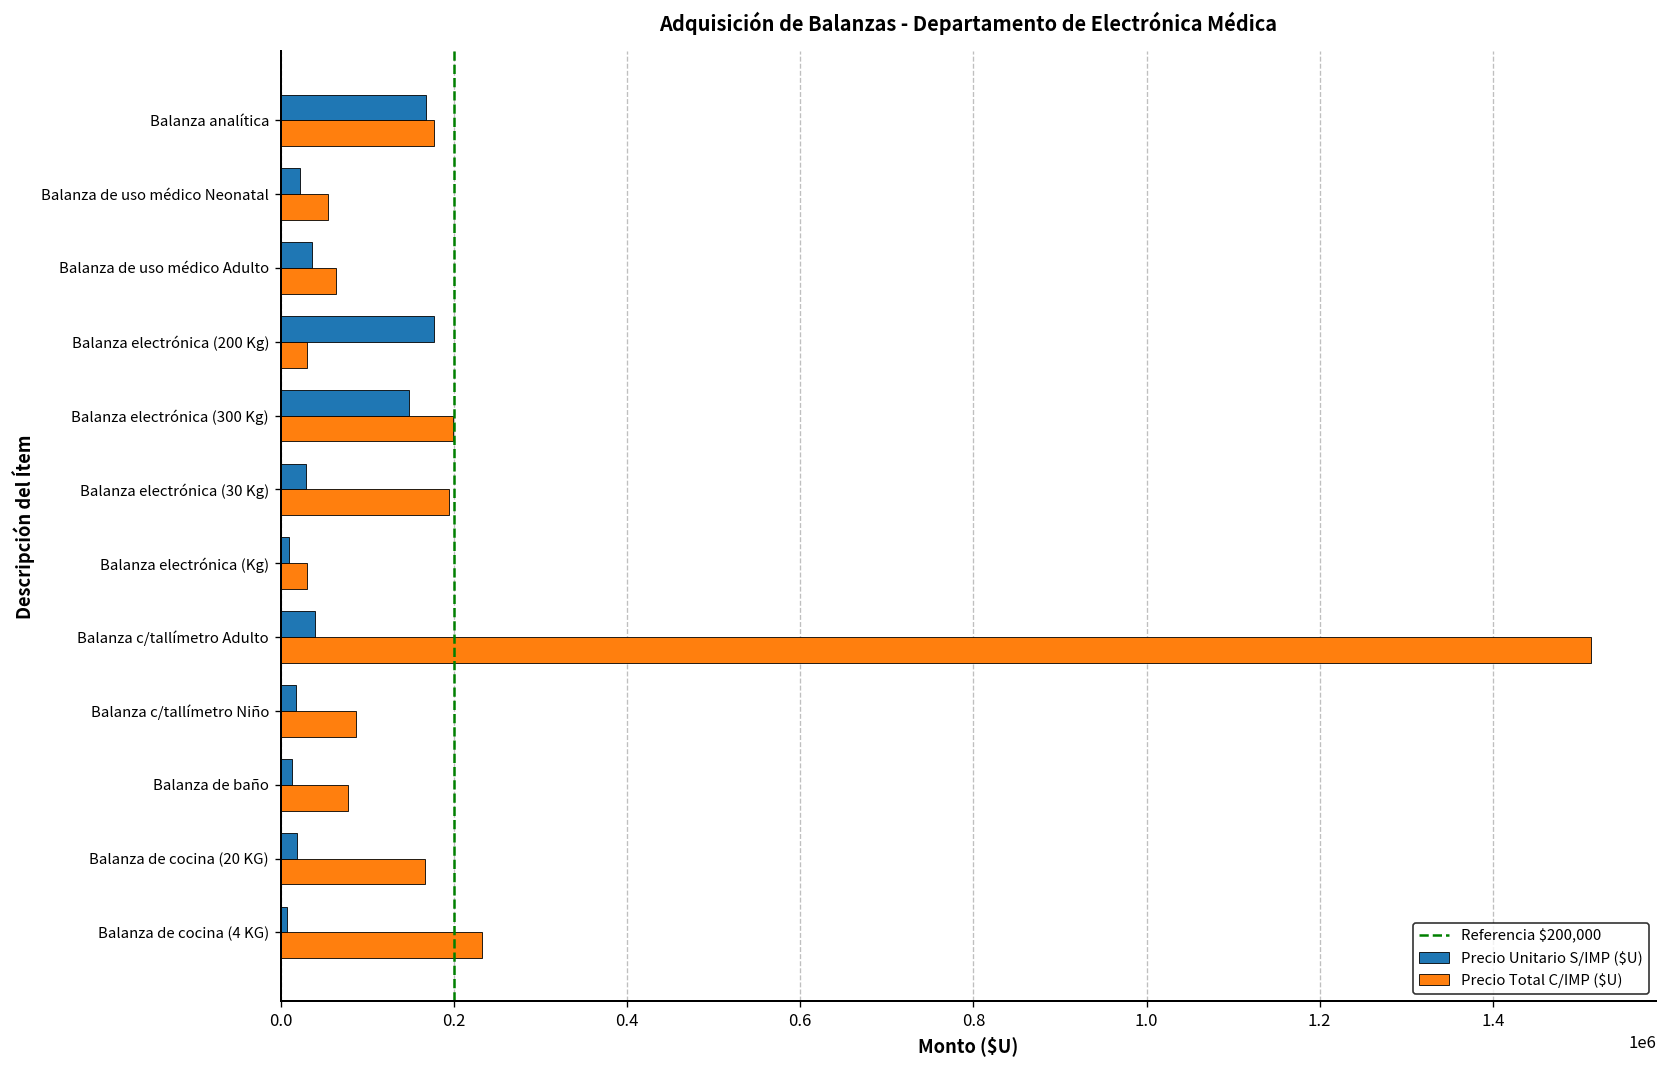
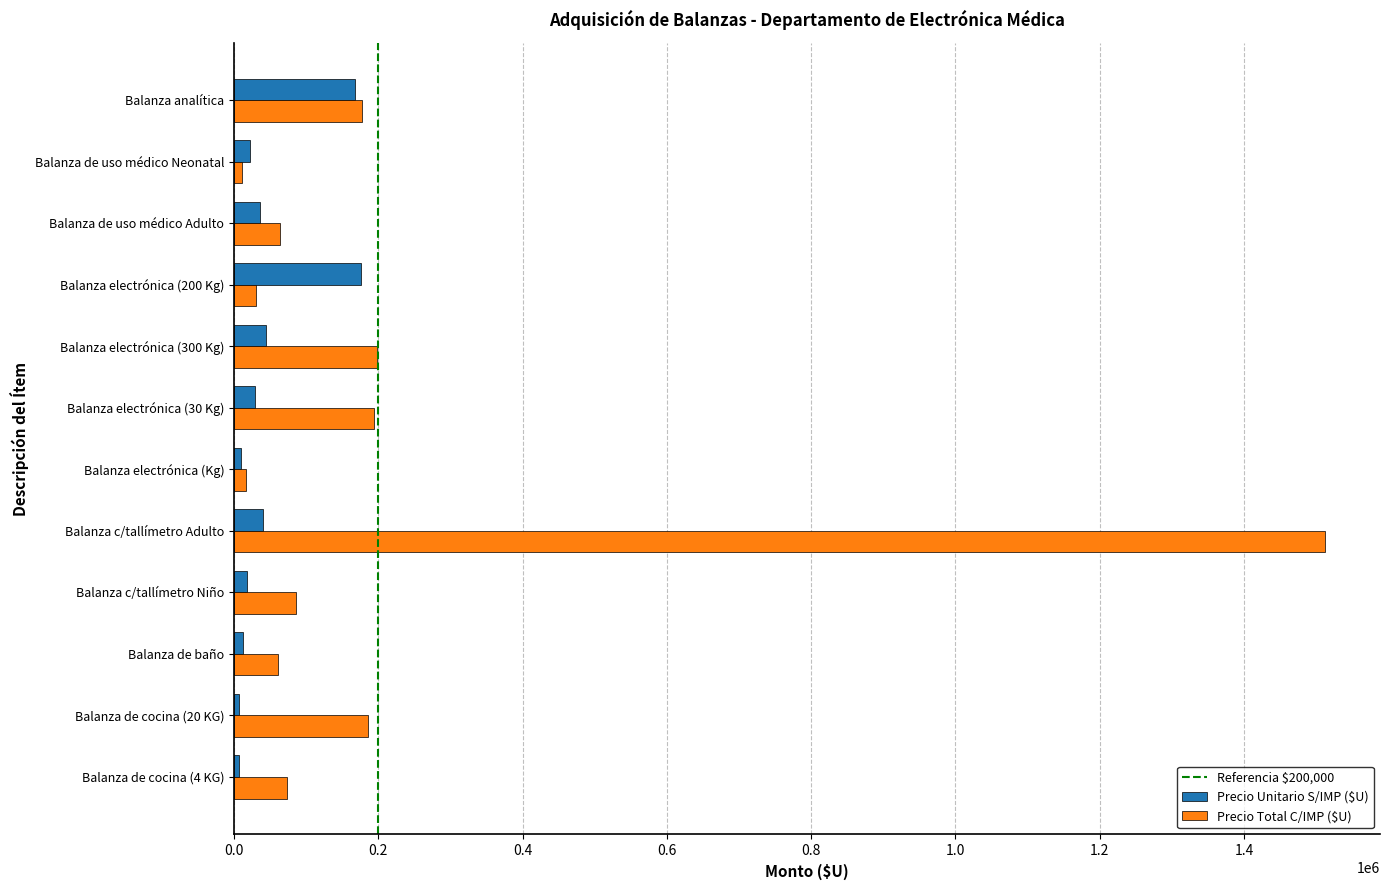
  {
    "Precio Unitario S/IMP ($U)": {
      "Balanza analítica": 170000,
      "Balanza de uso médico Neonatal": 20000,
      "Balanza de uso médico Adulto": 40000,
      "Balanza electrónica (200 Kg)": 180000,
-     "Balanza electrónica (300 Kg)": 150000,
+     "Balanza electrónica (300 Kg)": 40000,
      "Balanza electrónica (30 Kg)": 30000,
      "Balanza electrónica (Kg)": 10000,
      "Balanza c/tallímetro Adulto": 40000,
      "Balanza c/tallímetro Niño": 20000,
      "Balanza de baño": 10000,
-     "Balanza de cocina (20 KG)": 20000,
+     "Balanza de cocina (20 KG)": 10000,
      "Balanza de cocina (4 KG)": 10000
    },
    "Precio Total C/IMP ($U)": {
      "Balanza analítica": 180000,
-     "Balanza de uso médico Neonatal": 50000,
+     "Balanza de uso médico Neonatal": 10000,
      "Balanza de uso médico Adulto": 60000,
      "Balanza electrónica (200 Kg)": 30000,
      "Balanza electrónica (300 Kg)": 200000,
      "Balanza electrónica (30 Kg)": 190000,
-     "Balanza electrónica (Kg)": 30000,
+     "Balanza electrónica (Kg)": 20000,
      "Balanza c/tallímetro Adulto": 1510000,
      "Balanza c/tallímetro Niño": 90000,
-     "Balanza de baño": 80000,
-     "Balanza de cocina (20 KG)": 170000,
-     "Balanza de cocina (4 KG)": 230000
+     "Balanza de baño": 60000,
+     "Balanza de cocina (20 KG)": 190000,
+     "Balanza de cocina (4 KG)": 70000
    }
  }
